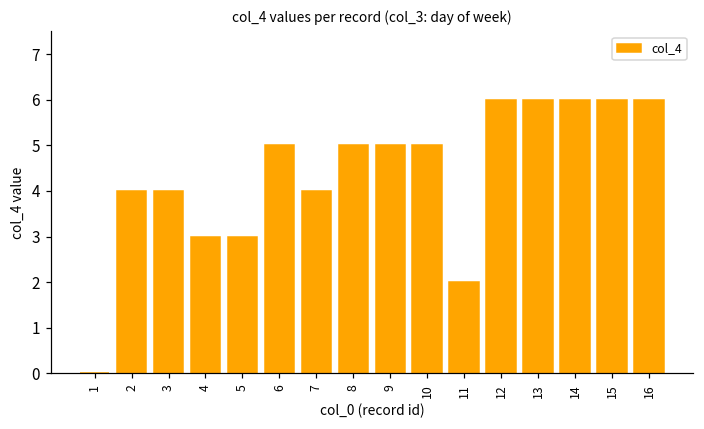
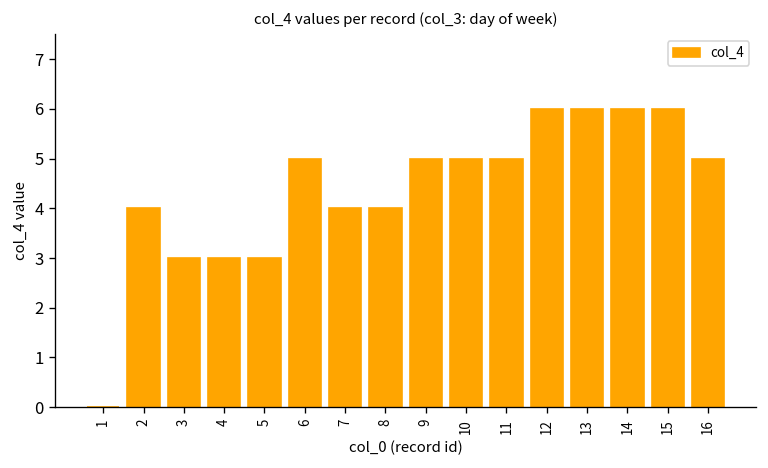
  {
    "1": 0,
    "2": 4,
-   "3": 4,
+   "3": 3,
    "4": 3,
    "5": 3,
    "6": 5,
    "7": 4,
-   "8": 5,
+   "8": 4,
    "9": 5,
    "10": 5,
-   "11": 2,
+   "11": 5,
    "12": 6,
    "13": 6,
    "14": 6,
    "15": 6,
-   "16": 6
+   "16": 5
  }
